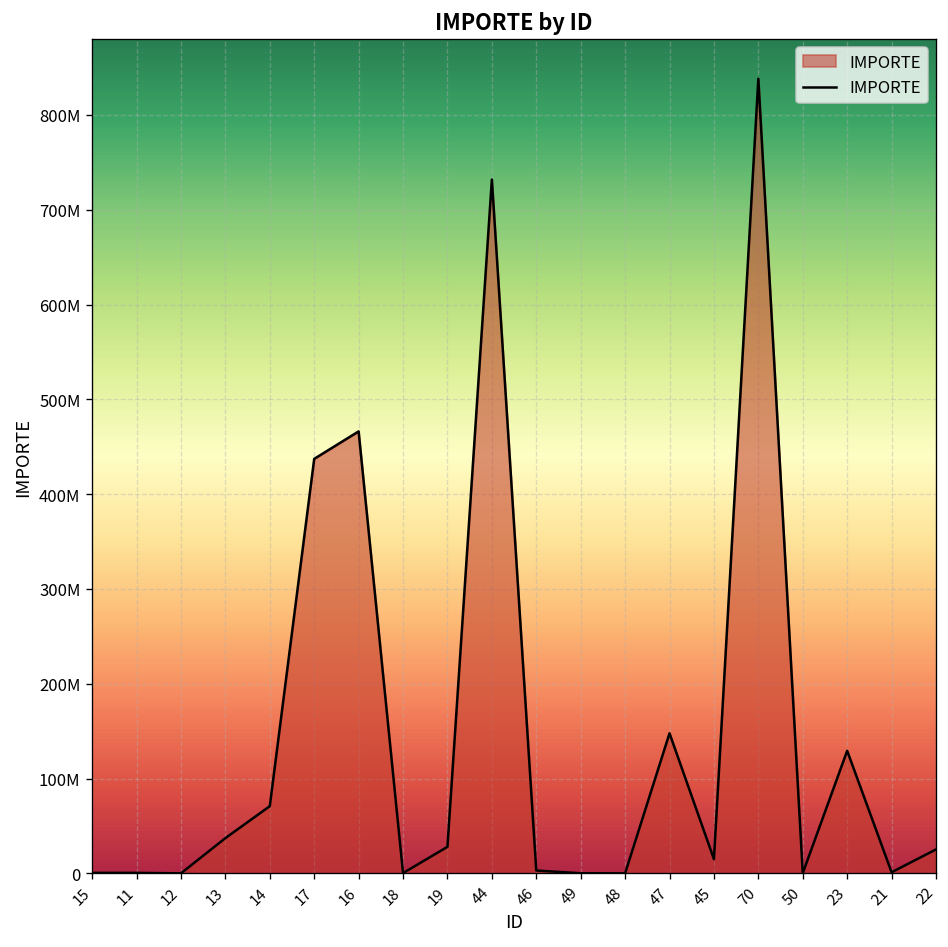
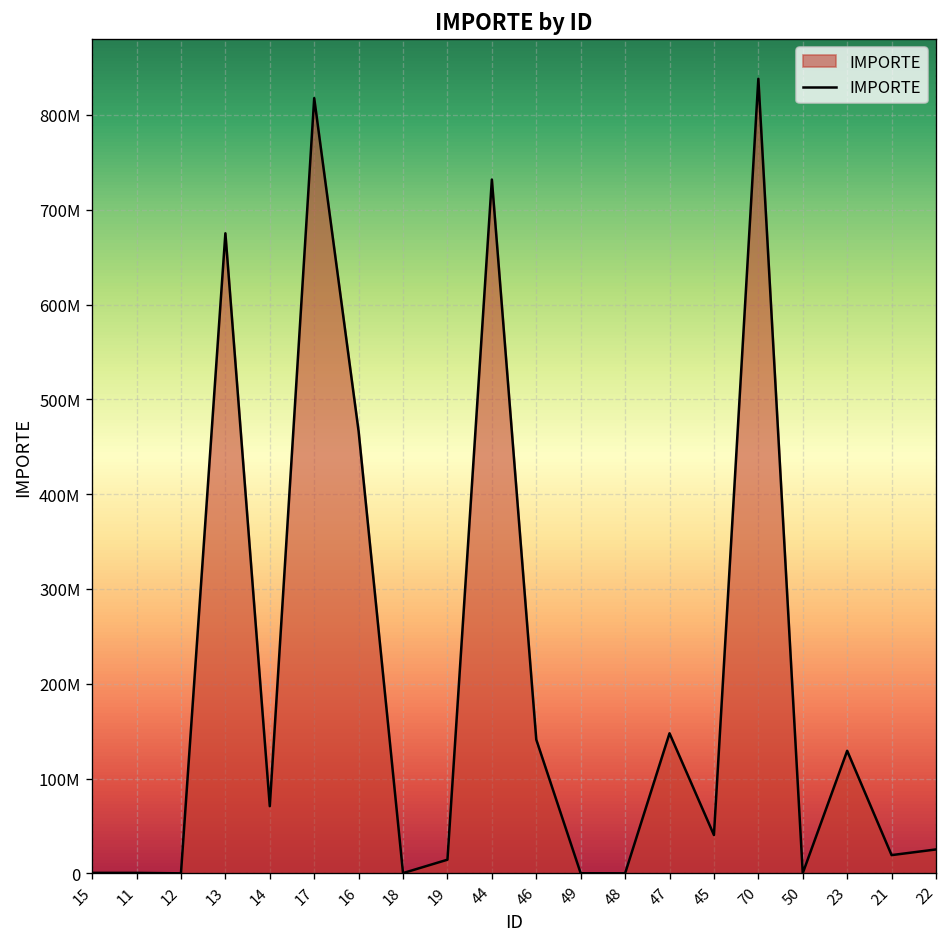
  {
    "15": 0,
    "11": 0,
    "12": 0,
-   "13": 40000000,
+   "13": 680000000,
    "14": 70000000,
-   "17": 440000000,
+   "17": 820000000,
    "16": 470000000,
    "18": 0,
-   "19": 30000000,
+   "19": 10000000,
    "44": 730000000,
-   "46": 0,
+   "46": 140000000,
    "49": 0,
    "48": 0,
    "47": 150000000,
-   "45": 20000000,
+   "45": 40000000,
    "70": 840000000,
    "50": 0,
    "23": 130000000,
-   "21": 0,
+   "21": 20000000,
    "22": 30000000
  }
